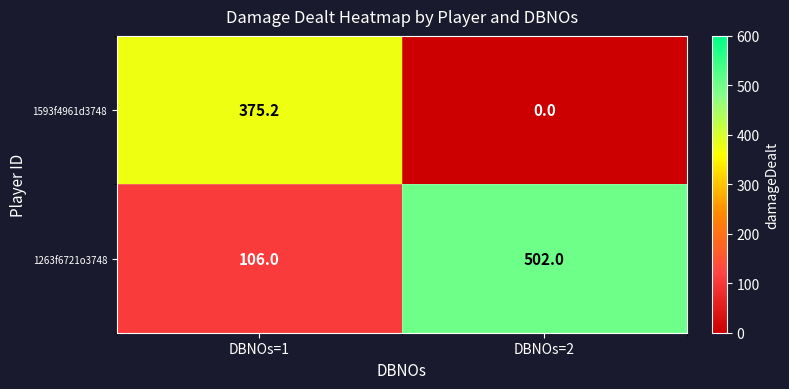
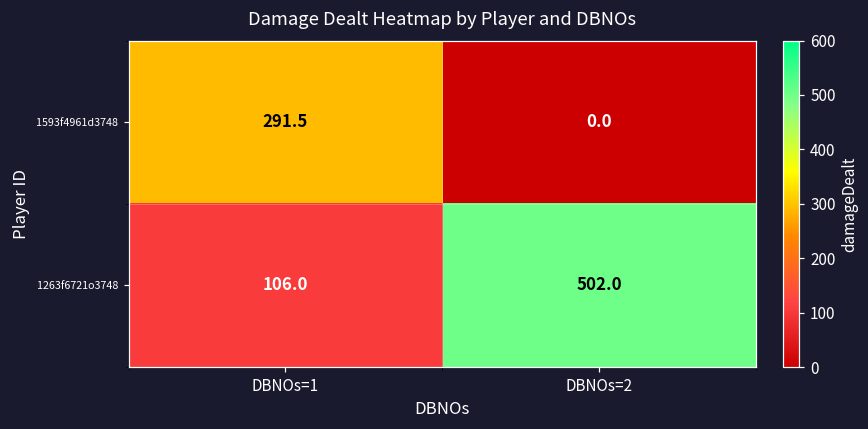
  {
    "1593f4961d3748": {
-     "DBNOs=1": 375.2,
+     "DBNOs=1": 291.5,
      "DBNOs=2": 0.0
    },
    "1263f6721o3748": {
      "DBNOs=1": 106.0,
      "DBNOs=2": 502.0
    }
  }
